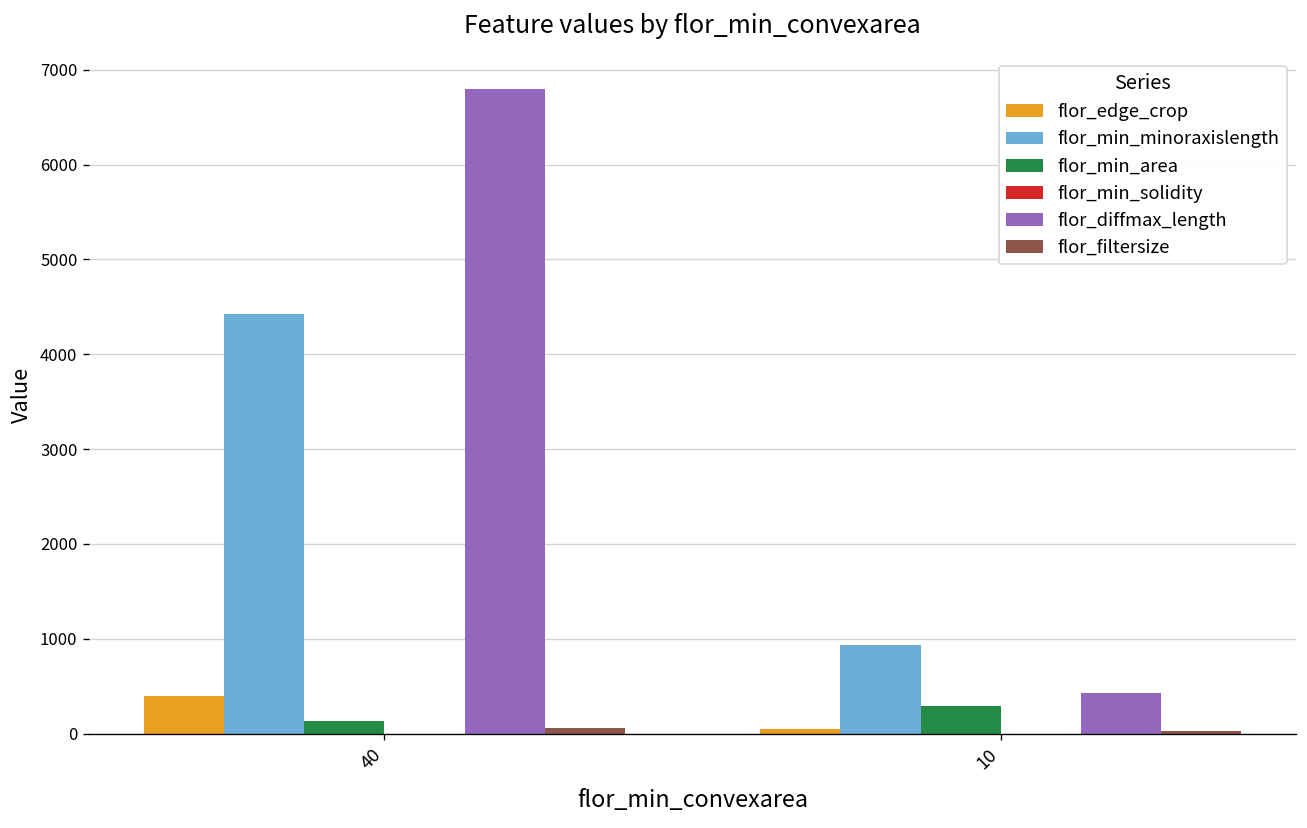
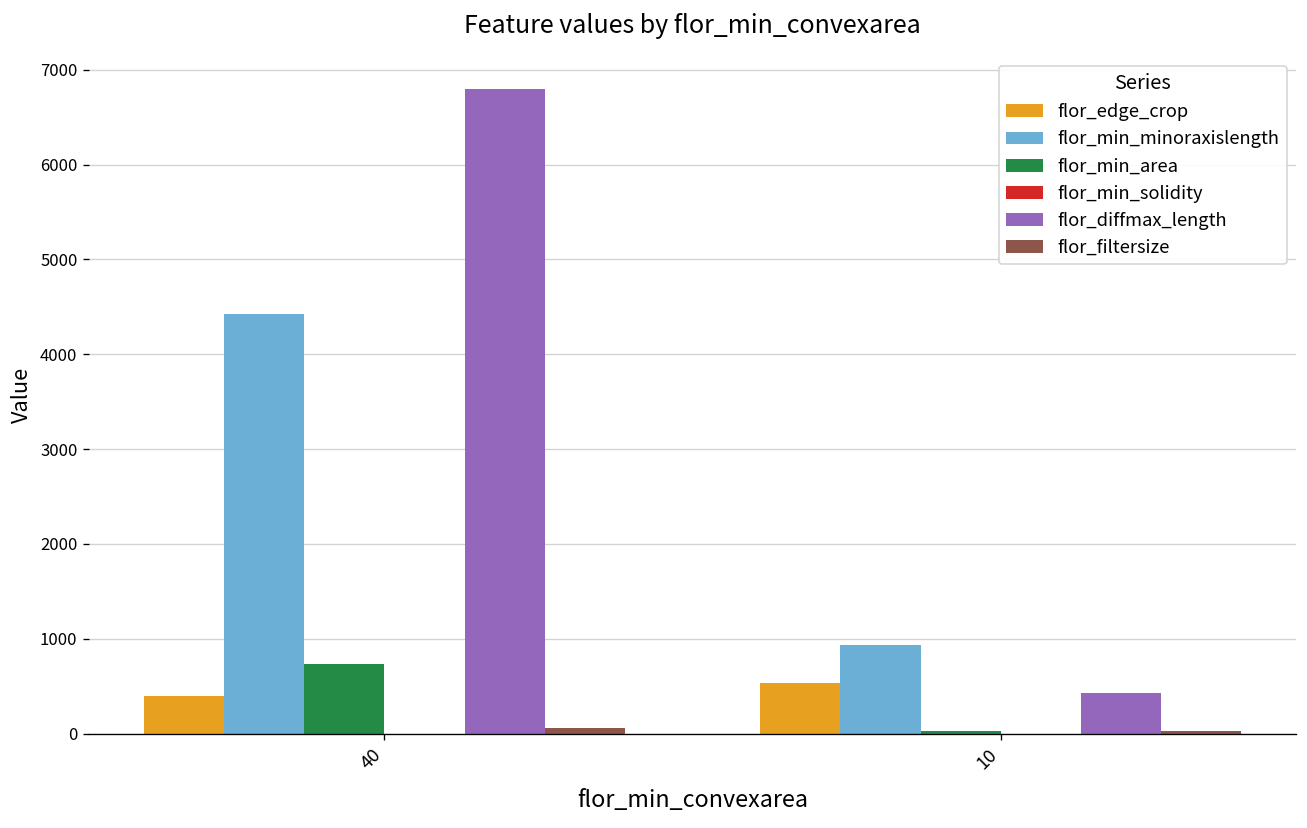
  {
    "flor_edge_crop": {
      "40": 400,
-     "10": 0
+     "10": 500
    },
    "flor_min_minoraxislength": {
      "40": 4400,
      "10": 900
    },
    "flor_min_area": {
-     "40": 100,
-     "10": 300
+     "40": 700,
+     "10": 0
    },
    "flor_diffmax_length": {
      "40": 6800,
      "10": 400
    },
    "flor_filtersize": {
      "40": 100
    }
  }
